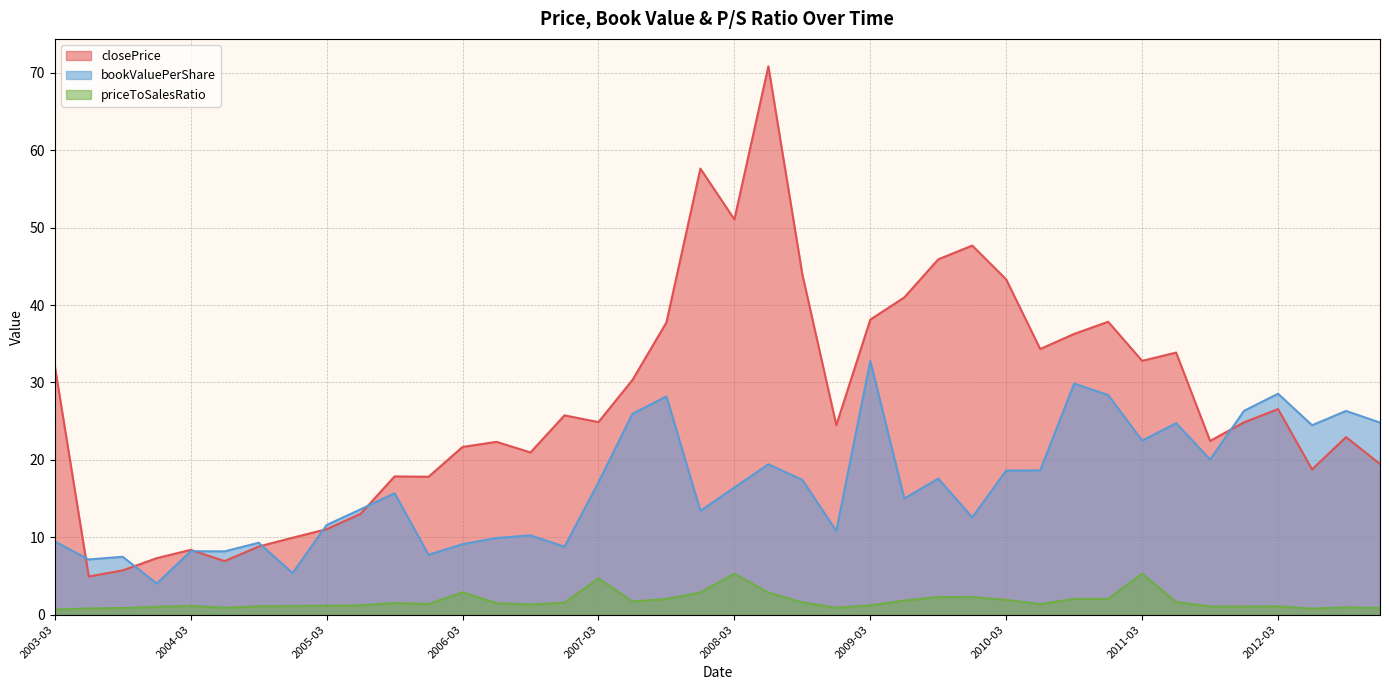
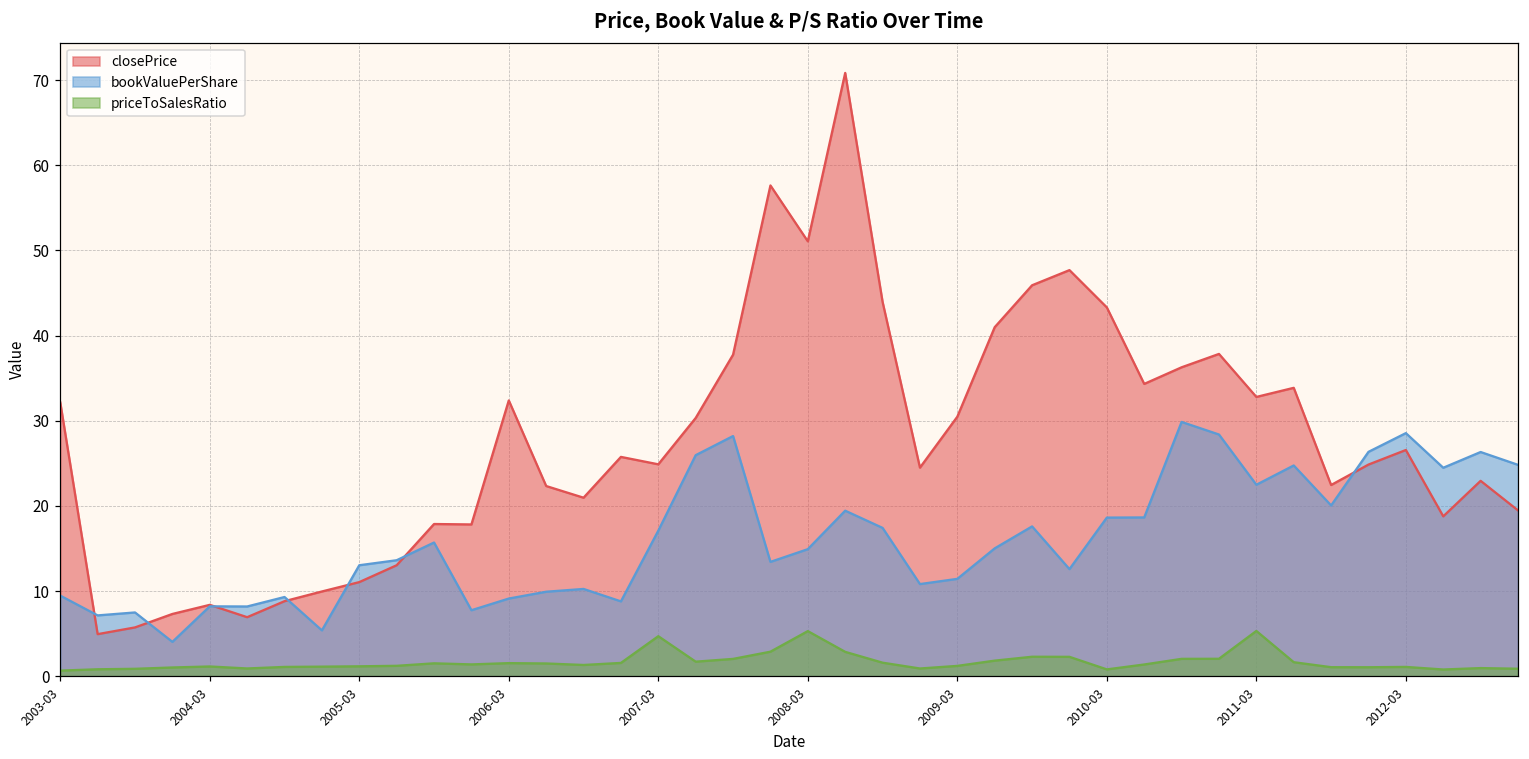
  {
    "closePrice": {
      "2003-03": 32,
      "2005-03": 11,
-     "2006-03": 22,
+     "2006-03": 32,
      "2007-03": 25,
      "2008-03": 51,
-     "2009-03": 38,
+     "2009-03": 30,
      "2010-03": 43,
      "2011-03": 33,
      "2012-03": 27
    },
    "bookValuePerShare": {
      "2003-03": 9,
-     "2005-03": 12,
+     "2005-03": 13,
      "2006-03": 9,
      "2007-03": 17,
-     "2008-03": 16,
-     "2009-03": 33,
+     "2008-03": 15,
+     "2009-03": 11,
      "2010-03": 19,
      "2011-03": 22,
      "2012-03": 29
    },
    "priceToSalesRatio": {
      "2003-03": 1,
      "2004-03": 1,
      "2005-03": 1,
-     "2006-03": 3,
+     "2006-03": 2,
      "2007-03": 5,
      "2008-03": 5,
      "2009-03": 1,
-     "2010-03": 2,
+     "2010-03": 1,
      "2011-03": 5,
      "2012-03": 1
    }
  }
